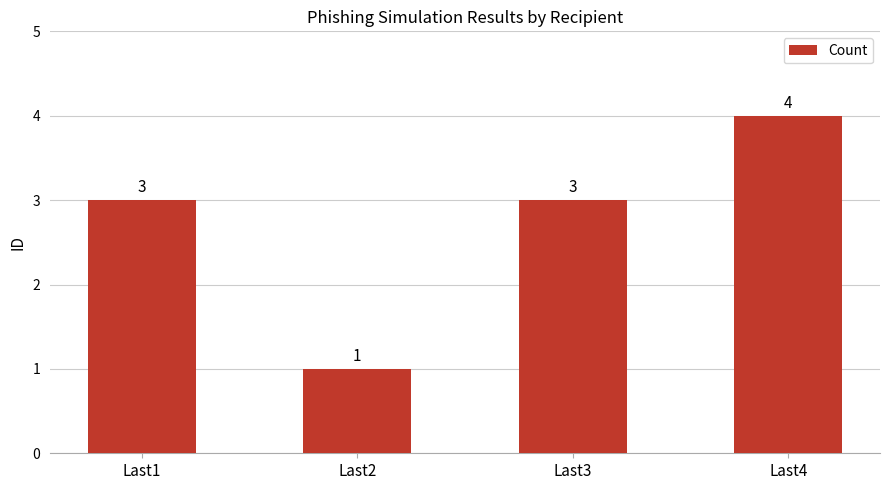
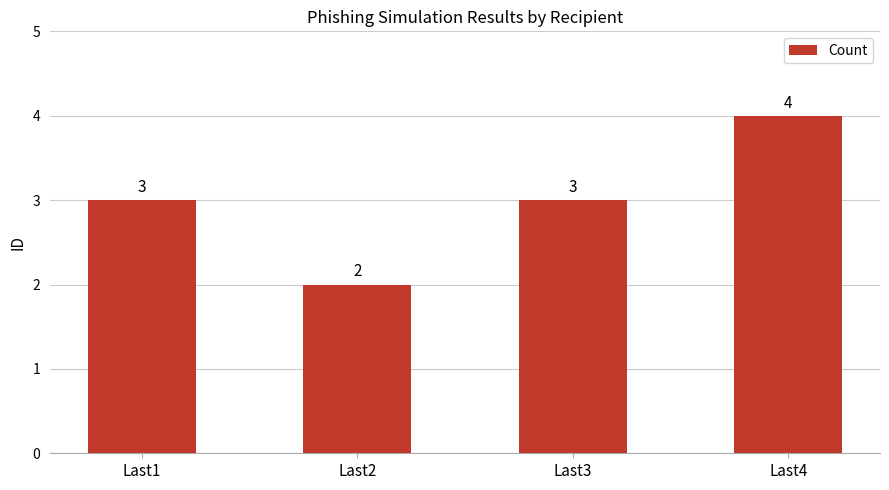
  {
    "Last1": 3,
-   "Last2": 1,
+   "Last2": 2,
    "Last3": 3,
    "Last4": 4
  }
